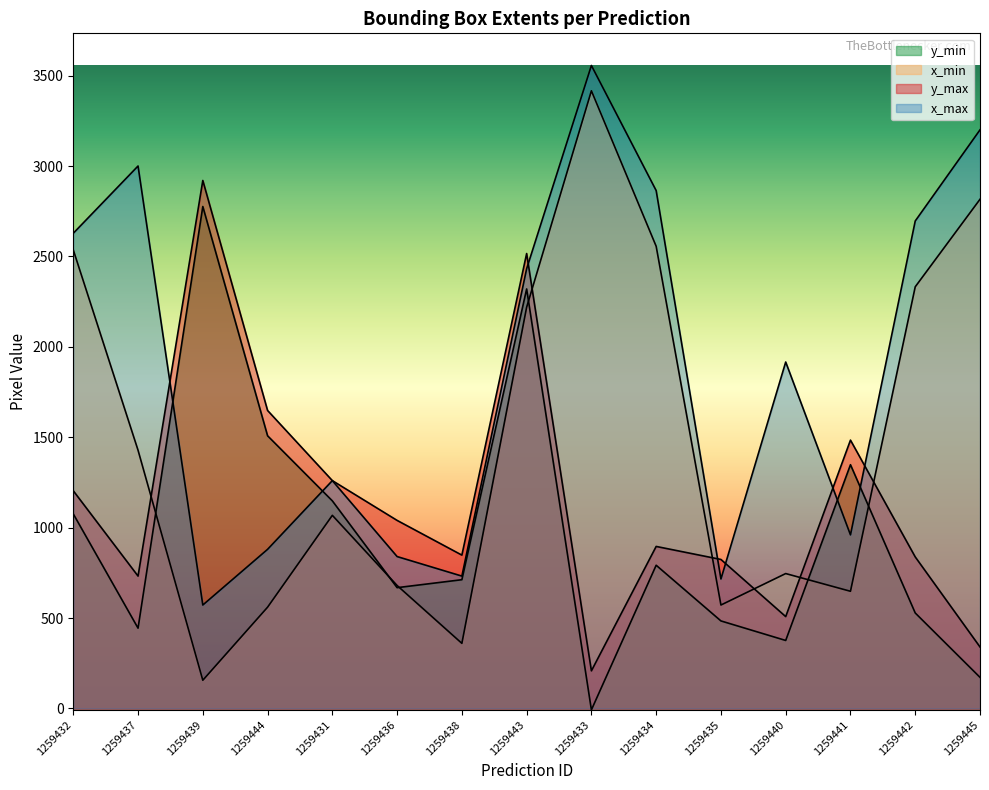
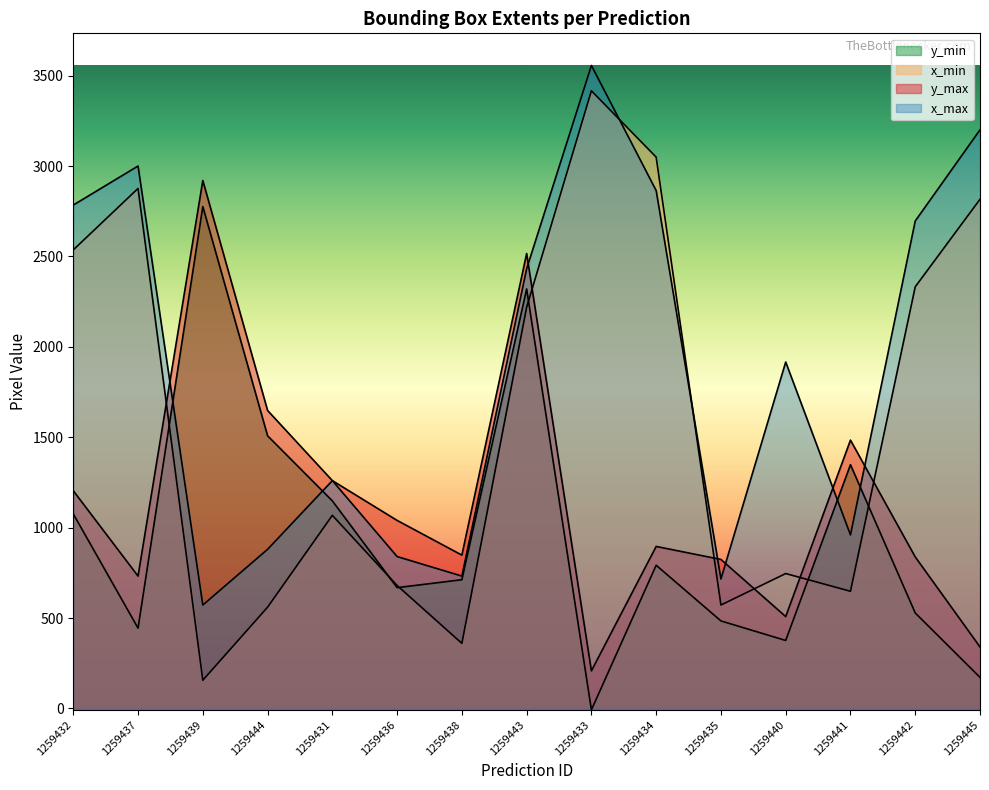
  {
    "x_min": {
      "1259432": 2540,
-     "1259437": 1430,
+     "1259437": 2880,
      "1259439": 160,
      "1259444": 560,
      "1259431": 1070,
      "1259438": 360,
      "1259443": 2220,
      "1259433": 3420,
-     "1259434": 2560,
+     "1259434": 3050,
      "1259435": 570,
      "1259440": 750,
      "1259441": 650,
      "1259442": 2330,
      "1259445": 2820
    },
    "y_max": {
      "1259432": 1200,
      "1259437": 730,
      "1259439": 2920,
      "1259444": 1650,
      "1259436": 1040,
      "1259438": 850,
      "1259443": 2520,
      "1259433": 210,
      "1259434": 900,
      "1259435": 820,
      "1259440": 510,
      "1259441": 1480,
      "1259442": 840,
      "1259445": 340
    },
    "x_max": {
-     "1259432": 2630,
+     "1259432": 2780,
      "1259437": 3000,
      "1259439": 570,
      "1259444": 880,
      "1259436": 840,
      "1259438": 730,
      "1259443": 2430,
      "1259433": 3560,
      "1259434": 2860,
      "1259435": 720,
      "1259440": 1920,
      "1259441": 960,
      "1259442": 2700,
      "1259445": 3200
    }
  }
